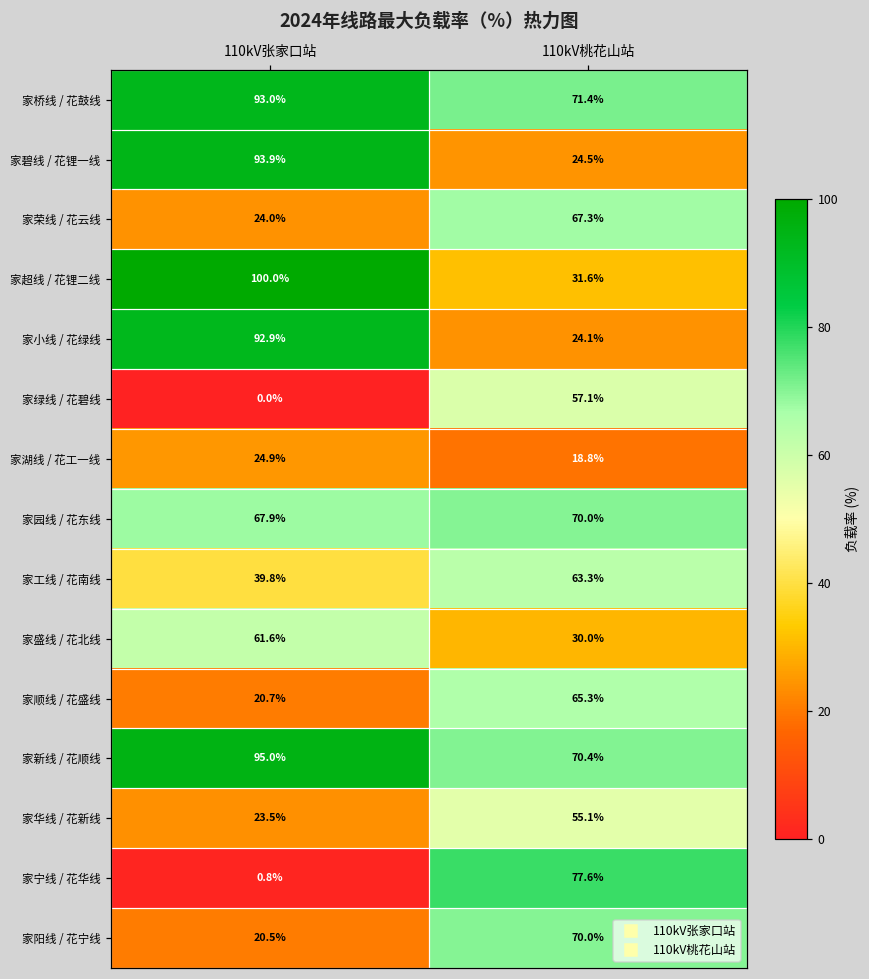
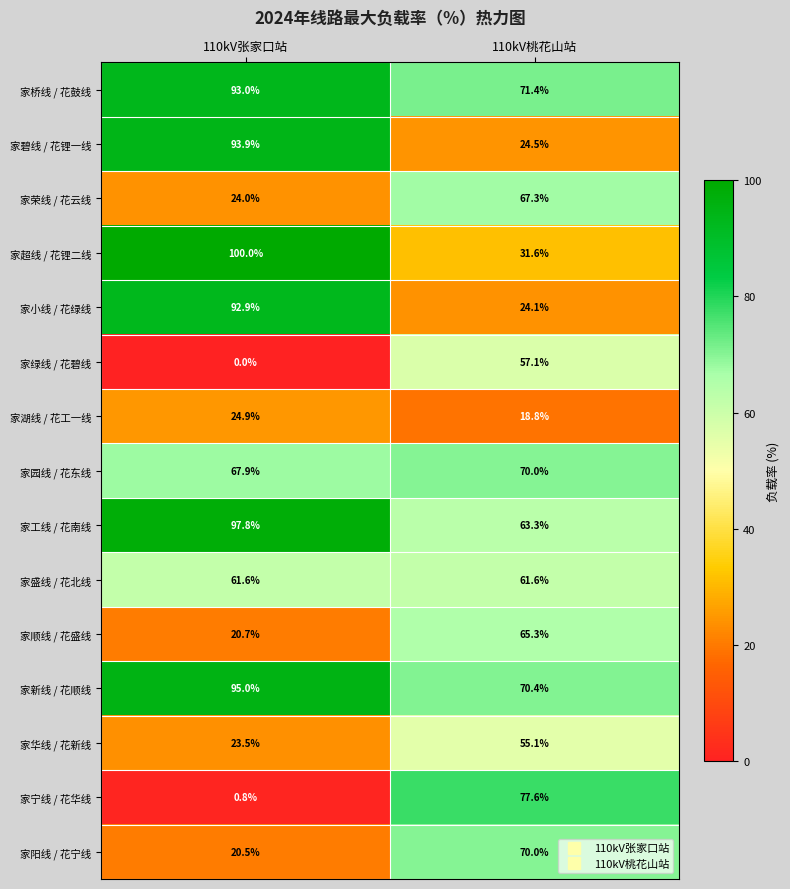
  {
    "家桥线 / 花鼓线": {
      "110kV张家口站": "93.0%",
      "110kV桃花山站": "71.4%"
    },
    "家碧线 / 花锂一线": {
      "110kV张家口站": "93.9%",
      "110kV桃花山站": "24.5%"
    },
    "家荣线 / 花云线": {
      "110kV张家口站": "24.0%",
      "110kV桃花山站": "67.3%"
    },
    "家超线 / 花锂二线": {
      "110kV张家口站": "100.0%",
      "110kV桃花山站": "31.6%"
    },
    "家小线 / 花绿线": {
      "110kV张家口站": "92.9%",
      "110kV桃花山站": "24.1%"
    },
    "家绿线 / 花碧线": {
      "110kV张家口站": "0.0%",
      "110kV桃花山站": "57.1%"
    },
    "家湖线 / 花工一线": {
      "110kV张家口站": "24.9%",
      "110kV桃花山站": "18.8%"
    },
    "家园线 / 花东线": {
      "110kV张家口站": "67.9%",
      "110kV桃花山站": "70.0%"
    },
    "家工线 / 花南线": {
-     "110kV张家口站": "39.8%",
+     "110kV张家口站": "97.8%",
      "110kV桃花山站": "63.3%"
    },
    "家盛线 / 花北线": {
      "110kV张家口站": "61.6%",
-     "110kV桃花山站": "30.0%"
+     "110kV桃花山站": "61.6%"
    },
    "家顺线 / 花盛线": {
      "110kV张家口站": "20.7%",
      "110kV桃花山站": "65.3%"
    },
    "家新线 / 花顺线": {
      "110kV张家口站": "95.0%",
      "110kV桃花山站": "70.4%"
    },
    "家华线 / 花新线": {
      "110kV张家口站": "23.5%",
      "110kV桃花山站": "55.1%"
    },
    "家宁线 / 花华线": {
      "110kV张家口站": "0.8%",
      "110kV桃花山站": "77.6%"
    },
    "家阳线 / 花宁线": {
      "110kV张家口站": "20.5%",
      "110kV桃花山站": "70.0%"
    }
  }
